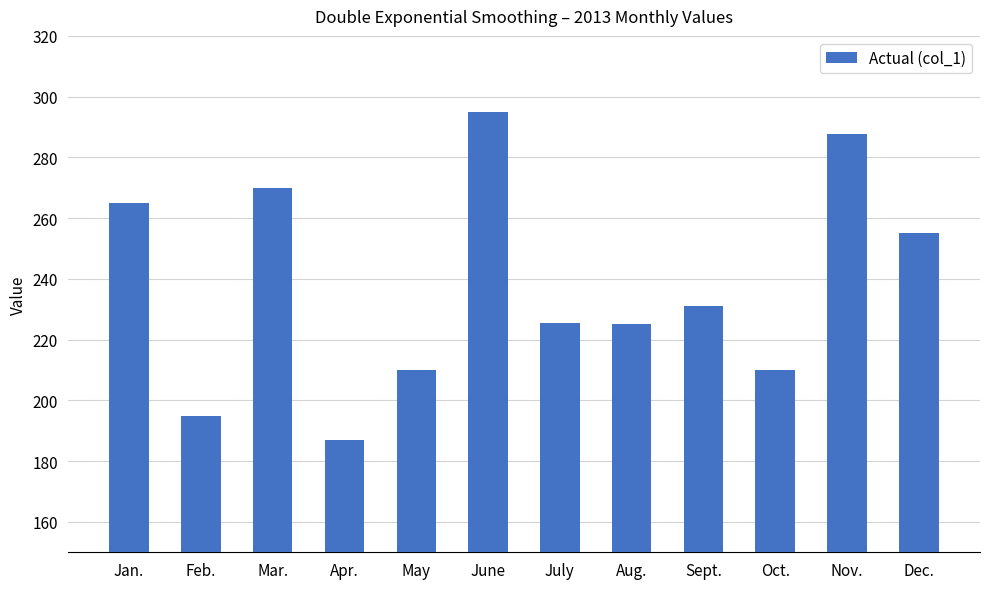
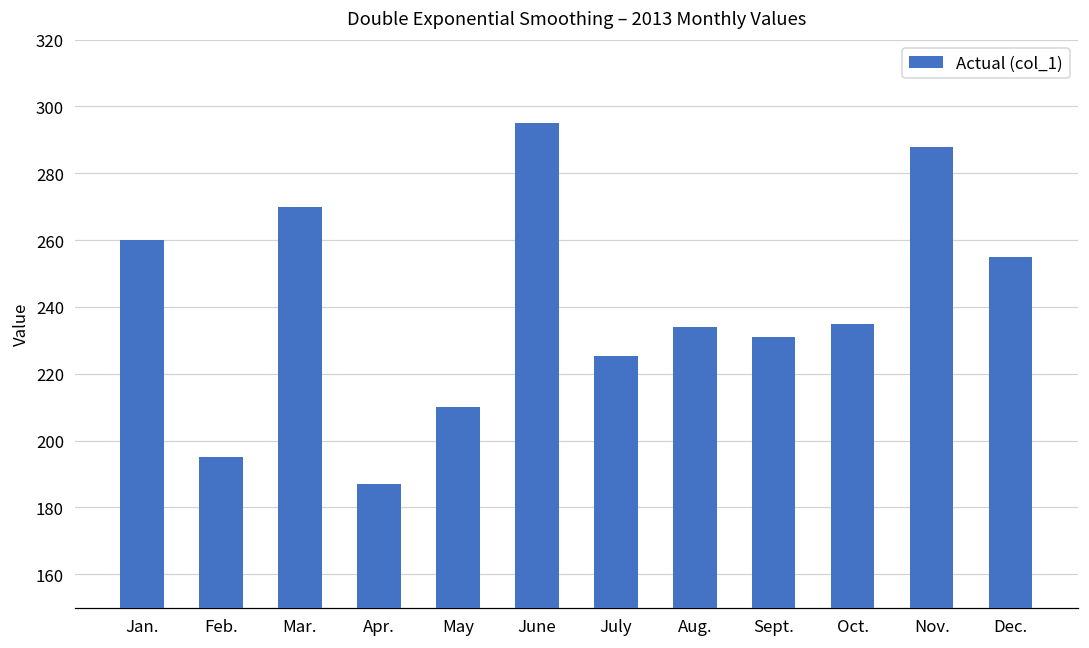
  {
-   "Jan.": 265,
+   "Jan.": 260,
    "Feb.": 195,
    "Mar.": 270,
    "Apr.": 187,
    "May": 210,
    "June": 295,
    "July": 225,
-   "Aug.": 225,
+   "Aug.": 234,
    "Sept.": 231,
-   "Oct.": 210,
+   "Oct.": 235,
    "Nov.": 288,
    "Dec.": 255
  }
